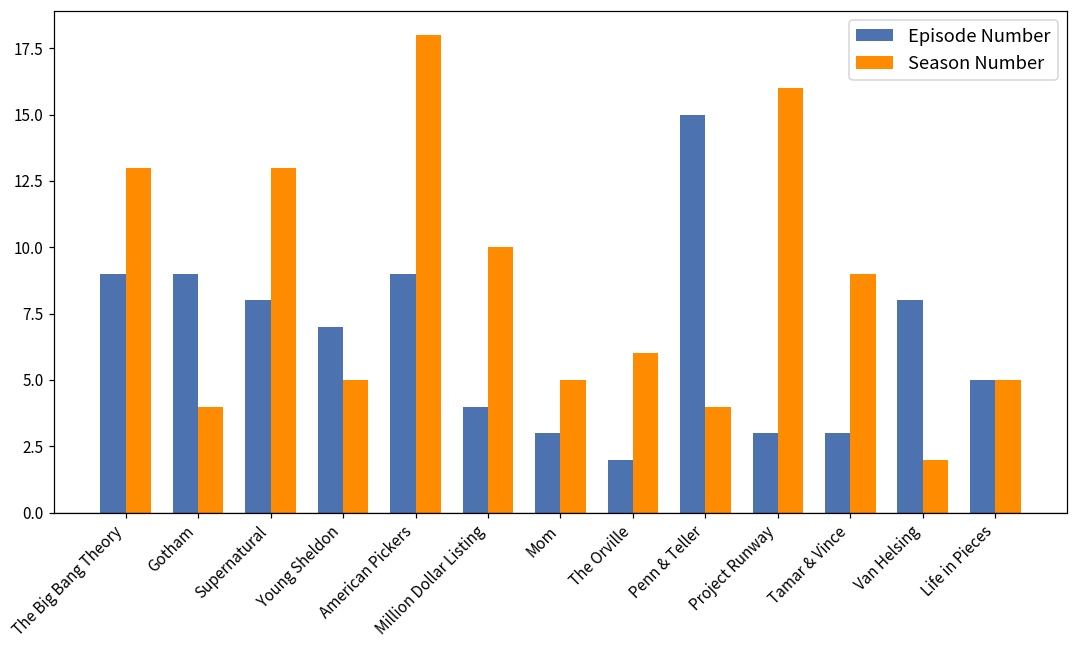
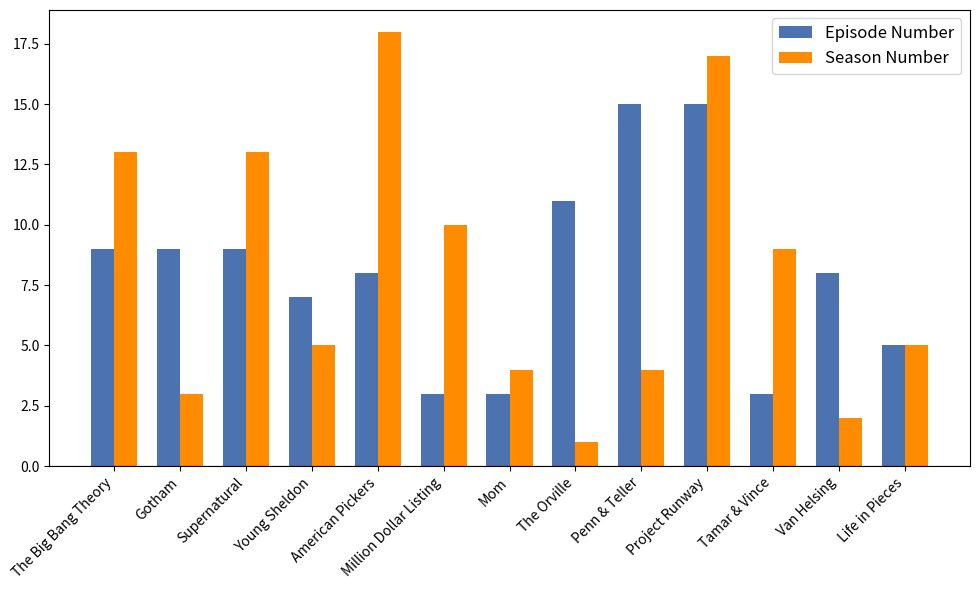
  {
    "Episode Number": {
      "The Big Bang Theory": 9,
      "Gotham": 9,
-     "Supernatural": 8,
+     "Supernatural": 9,
      "Young Sheldon": 7,
-     "American Pickers": 9,
-     "Million Dollar Listing": 4,
+     "American Pickers": 8,
+     "Million Dollar Listing": 3,
      "Mom": 3,
-     "The Orville": 2,
+     "The Orville": 11,
      "Penn & Teller": 15,
-     "Project Runway": 3,
+     "Project Runway": 15,
      "Tamar & Vince": 3,
      "Van Helsing": 8,
      "Life in Pieces": 5
    },
    "Season Number": {
      "The Big Bang Theory": 13,
-     "Gotham": 4,
+     "Gotham": 3,
      "Supernatural": 13,
      "Young Sheldon": 5,
      "American Pickers": 18,
      "Million Dollar Listing": 10,
-     "Mom": 5,
-     "The Orville": 6,
+     "Mom": 4,
+     "The Orville": 1,
      "Penn & Teller": 4,
-     "Project Runway": 16,
+     "Project Runway": 17,
      "Tamar & Vince": 9,
      "Van Helsing": 2,
      "Life in Pieces": 5
    }
  }
